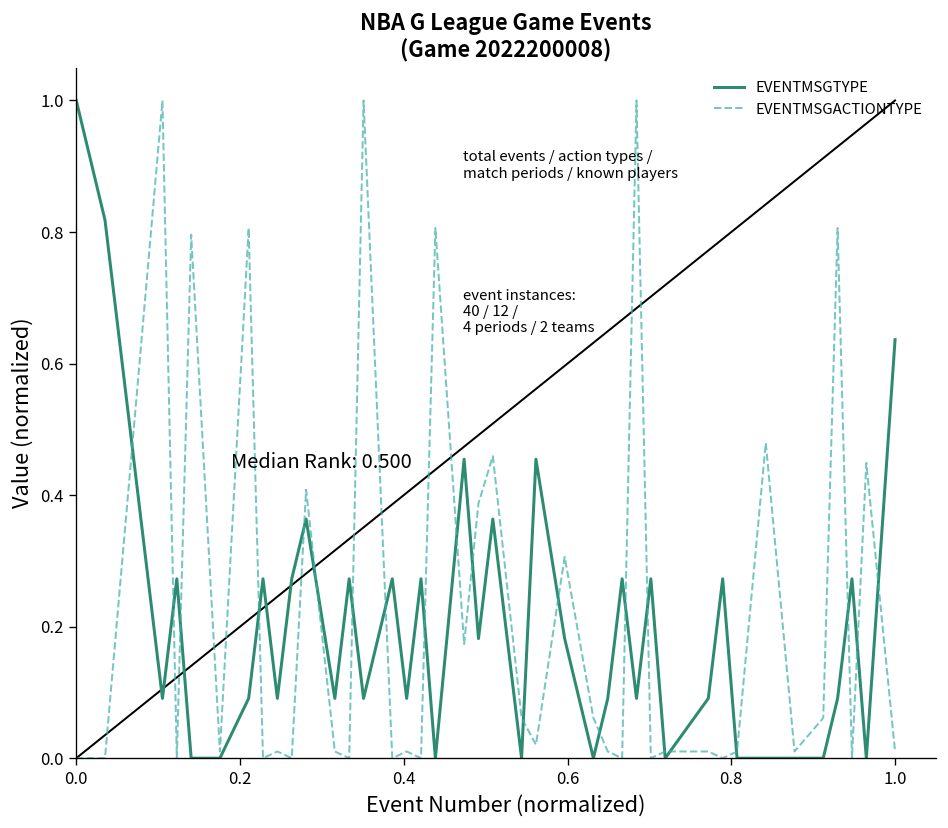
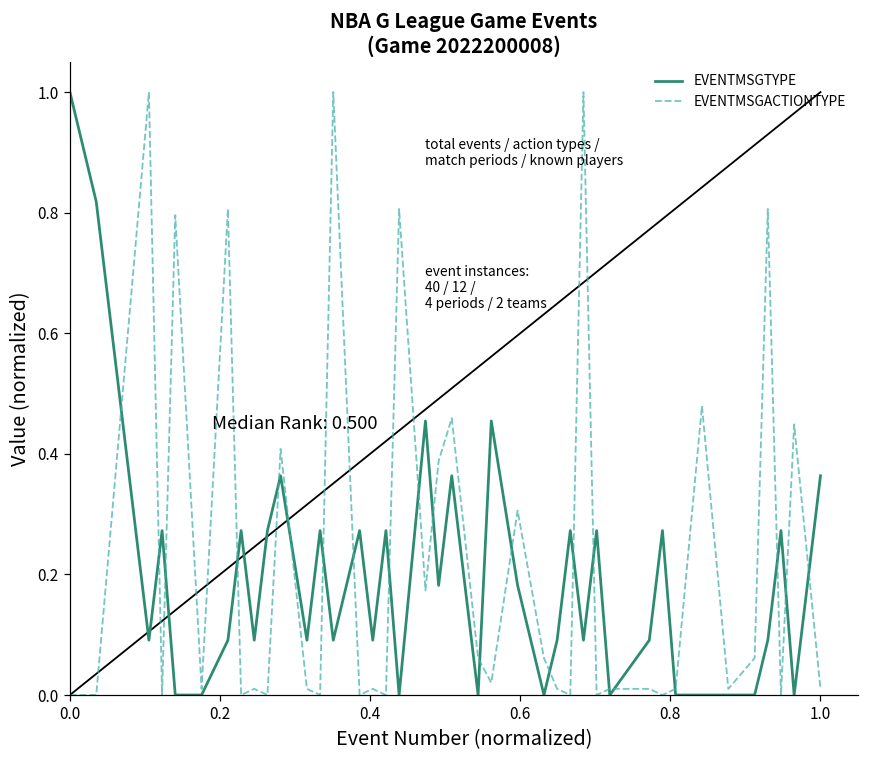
  {
    "EVENTMSGTYPE": {
      "0.0": 1.00,
-     "1.0": 0.64
+     "1.0": 0.36
    },
    "EVENTMSGACTIONTYPE": {
      "1.0": 0.01
    }
  }
